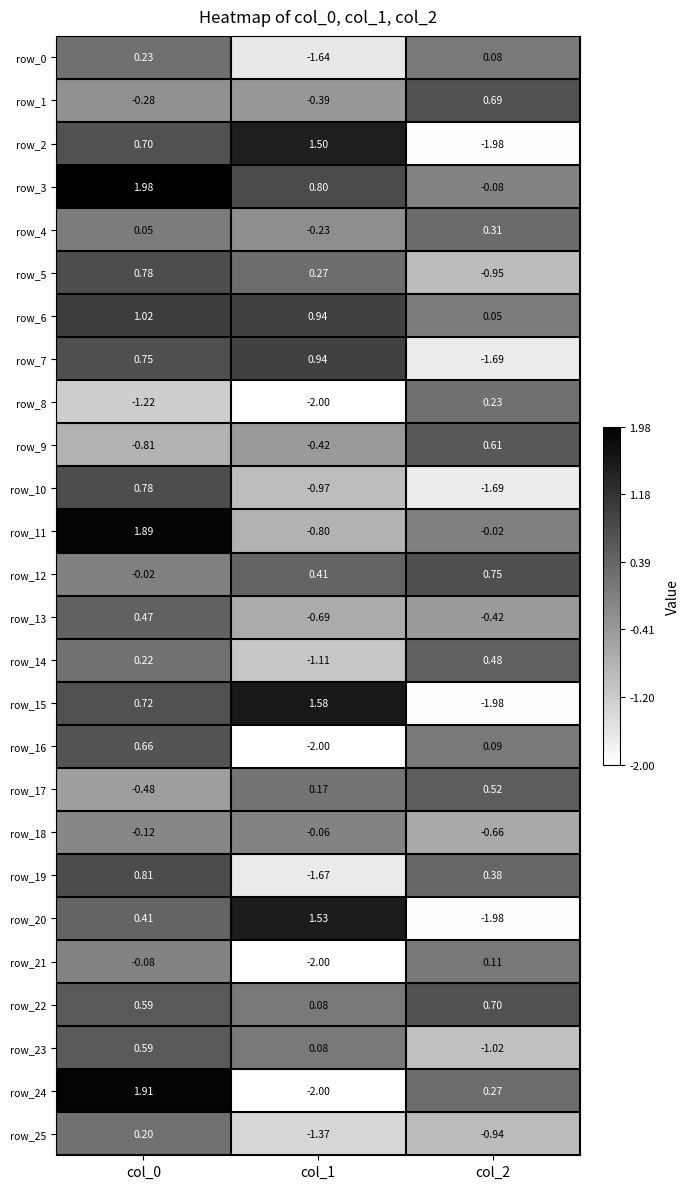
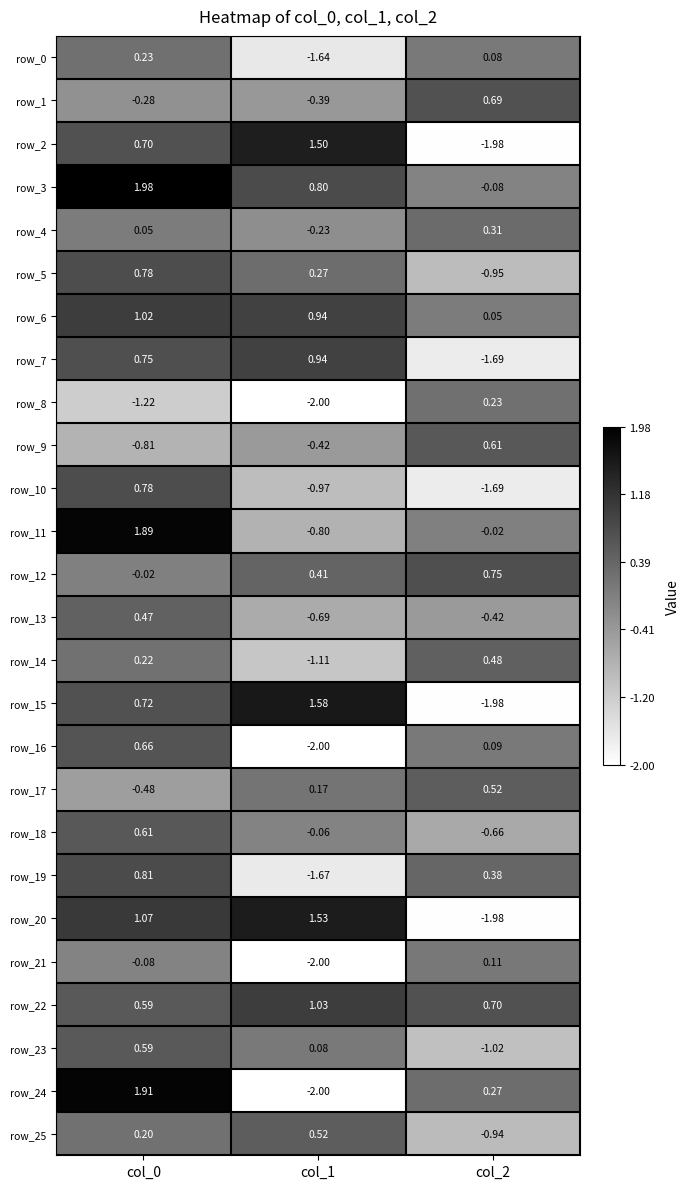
  {
    "row_0": {
      "col_0": 0.23,
      "col_1": -1.64,
      "col_2": 0.08
    },
    "row_1": {
      "col_0": -0.28,
      "col_1": -0.39,
      "col_2": 0.69
    },
    "row_2": {
      "col_0": 0.70,
      "col_1": 1.50,
      "col_2": -1.98
    },
    "row_3": {
      "col_0": 1.98,
      "col_1": 0.80,
      "col_2": -0.08
    },
    "row_4": {
      "col_0": 0.05,
      "col_1": -0.23,
      "col_2": 0.31
    },
    "row_5": {
      "col_0": 0.78,
      "col_1": 0.27,
      "col_2": -0.95
    },
    "row_6": {
      "col_0": 1.02,
      "col_1": 0.94,
      "col_2": 0.05
    },
    "row_7": {
      "col_0": 0.75,
      "col_1": 0.94,
      "col_2": -1.69
    },
    "row_8": {
      "col_0": -1.22,
      "col_1": -2.00,
      "col_2": 0.23
    },
    "row_9": {
      "col_0": -0.81,
      "col_1": -0.42,
      "col_2": 0.61
    },
    "row_10": {
      "col_0": 0.78,
      "col_1": -0.97,
      "col_2": -1.69
    },
    "row_11": {
      "col_0": 1.89,
      "col_1": -0.80,
      "col_2": -0.02
    },
    "row_12": {
      "col_0": -0.02,
      "col_1": 0.41,
      "col_2": 0.75
    },
    "row_13": {
      "col_0": 0.47,
      "col_1": -0.69,
      "col_2": -0.42
    },
    "row_14": {
      "col_0": 0.22,
      "col_1": -1.11,
      "col_2": 0.48
    },
    "row_15": {
      "col_0": 0.72,
      "col_1": 1.58,
      "col_2": -1.98
    },
    "row_16": {
      "col_0": 0.66,
      "col_1": -2.00,
      "col_2": 0.09
    },
    "row_17": {
      "col_0": -0.48,
      "col_1": 0.17,
      "col_2": 0.52
    },
    "row_18": {
-     "col_0": -0.12,
+     "col_0": 0.61,
      "col_1": -0.06,
      "col_2": -0.66
    },
    "row_19": {
      "col_0": 0.81,
      "col_1": -1.67,
      "col_2": 0.38
    },
    "row_20": {
-     "col_0": 0.41,
+     "col_0": 1.07,
      "col_1": 1.53,
      "col_2": -1.98
    },
    "row_21": {
      "col_0": -0.08,
      "col_1": -2.00,
      "col_2": 0.11
    },
    "row_22": {
      "col_0": 0.59,
-     "col_1": 0.08,
+     "col_1": 1.03,
      "col_2": 0.70
    },
    "row_23": {
      "col_0": 0.59,
      "col_1": 0.08,
      "col_2": -1.02
    },
    "row_24": {
      "col_0": 1.91,
      "col_1": -2.00,
      "col_2": 0.27
    },
    "row_25": {
      "col_0": 0.20,
-     "col_1": -1.37,
+     "col_1": 0.52,
      "col_2": -0.94
    }
  }
